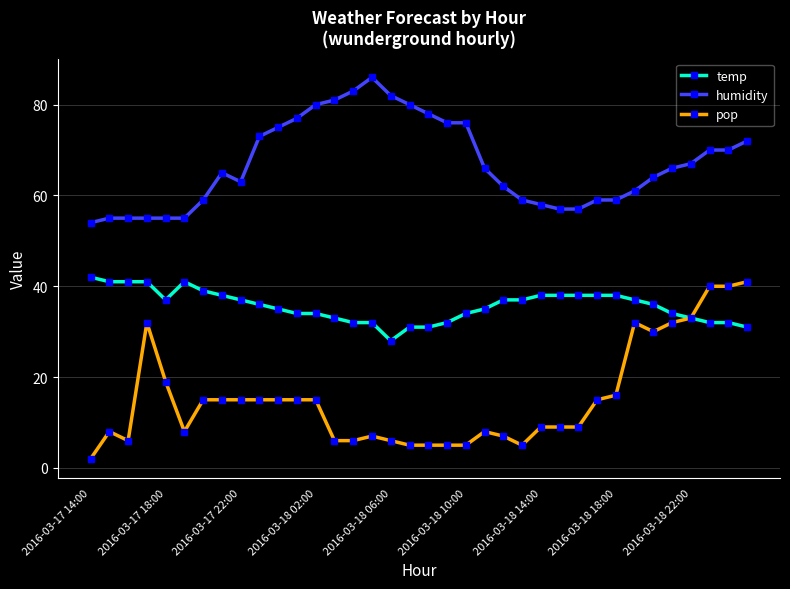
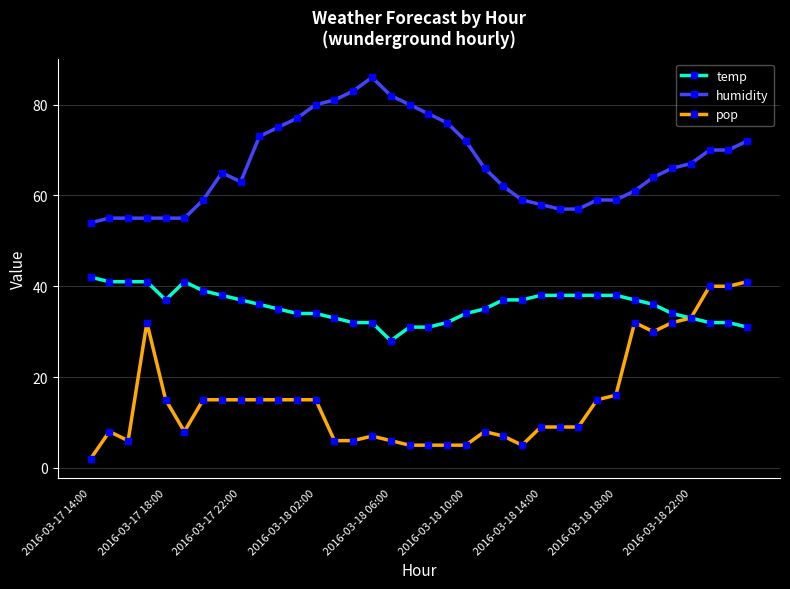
  {
    "temp": {
      "2016-03-17 14:00": 42,
      "2016-03-17 18:00": 37,
      "2016-03-17 22:00": 37,
      "2016-03-18 02:00": 34,
      "2016-03-18 06:00": 28,
      "2016-03-18 10:00": 34,
      "2016-03-18 14:00": 38,
      "2016-03-18 18:00": 38
    },
    "humidity": {
      "2016-03-17 14:00": 54,
      "2016-03-17 18:00": 55,
      "2016-03-17 22:00": 63,
      "2016-03-18 02:00": 80,
      "2016-03-18 06:00": 82,
-     "2016-03-18 10:00": 76,
+     "2016-03-18 10:00": 72,
      "2016-03-18 14:00": 58,
      "2016-03-18 18:00": 59,
      "2016-03-18 22:00": 67
    },
    "pop": {
      "2016-03-17 14:00": 2,
-     "2016-03-17 18:00": 19,
+     "2016-03-17 18:00": 15,
      "2016-03-17 22:00": 15,
      "2016-03-18 02:00": 15,
      "2016-03-18 06:00": 6,
      "2016-03-18 10:00": 5,
      "2016-03-18 14:00": 9,
      "2016-03-18 18:00": 16
    }
  }
